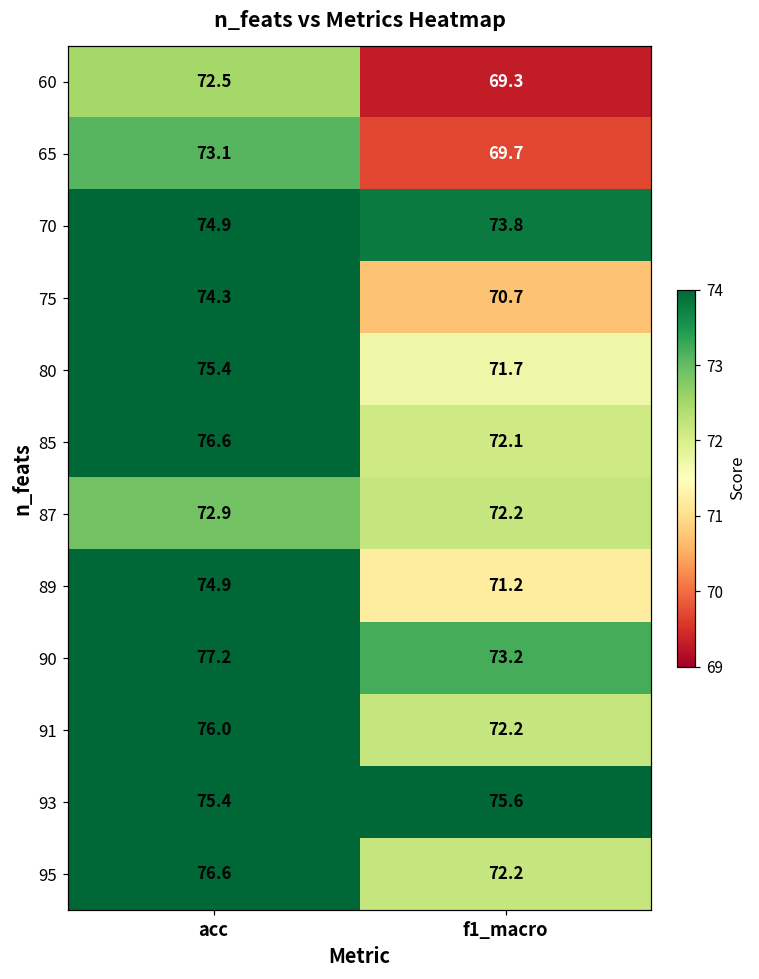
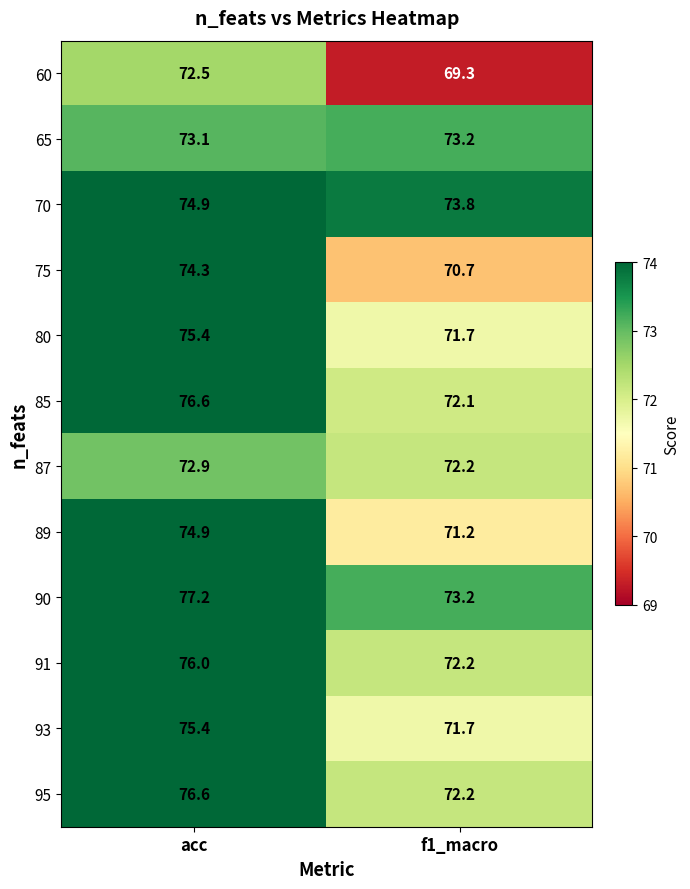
  {
    "60": {
      "acc": 72.5,
      "f1_macro": 69.3
    },
    "65": {
      "acc": 73.1,
-     "f1_macro": 69.7
+     "f1_macro": 73.2
    },
    "70": {
      "acc": 74.9,
      "f1_macro": 73.8
    },
    "75": {
      "acc": 74.3,
      "f1_macro": 70.7
    },
    "80": {
      "acc": 75.4,
      "f1_macro": 71.7
    },
    "85": {
      "acc": 76.6,
      "f1_macro": 72.1
    },
    "87": {
      "acc": 72.9,
      "f1_macro": 72.2
    },
    "89": {
      "acc": 74.9,
      "f1_macro": 71.2
    },
    "90": {
      "acc": 77.2,
      "f1_macro": 73.2
    },
    "91": {
      "acc": 76.0,
      "f1_macro": 72.2
    },
    "93": {
      "acc": 75.4,
-     "f1_macro": 75.6
+     "f1_macro": 71.7
    },
    "95": {
      "acc": 76.6,
      "f1_macro": 72.2
    }
  }
